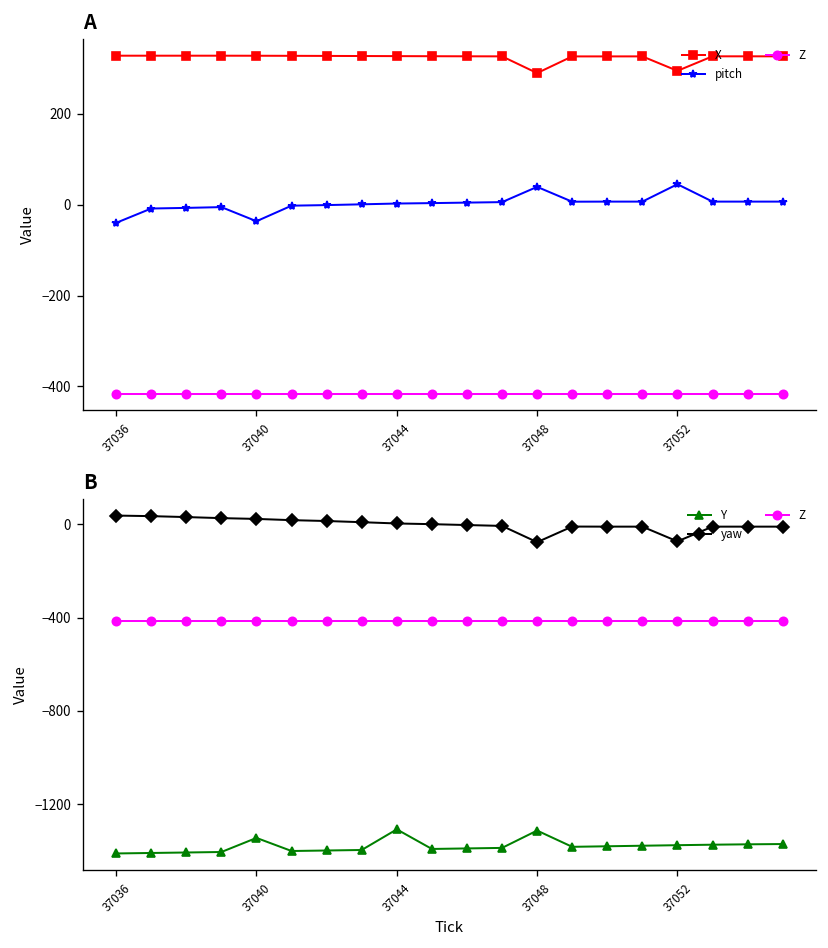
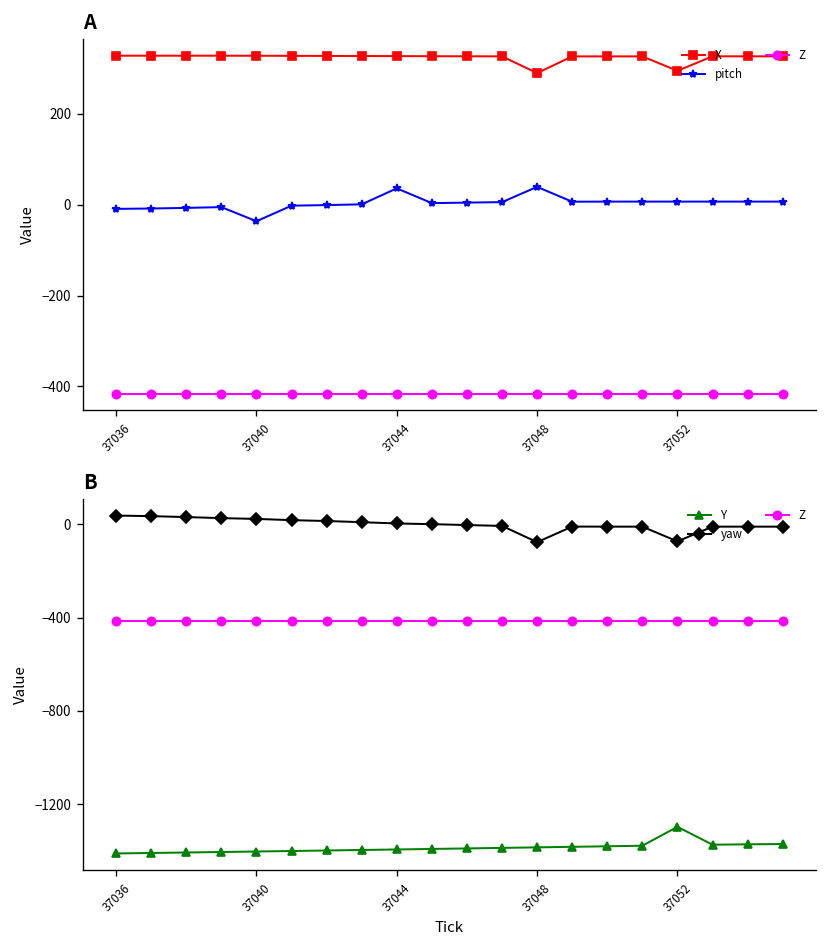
  {
    "A": {
      "X": {
        "37036": 330,
        "37040": 330,
        "37044": 330,
        "37048": 290,
        "37052": 290
      },
      "pitch": {
-       "37036": -40,
+       "37036": -10,
        "37040": -40,
-       "37044": 0,
+       "37044": 40,
        "37048": 40,
-       "37052": 50
+       "37052": 10
      },
      "Z": {
        "37036": -420,
        "37040": -420,
        "37044": -420,
        "37048": -420,
        "37052": -420
      }
    },
    "B": {
      "Y": {
        "37036": -1410,
-       "37040": -1340,
-       "37044": -1310,
-       "37048": -1310,
-       "37052": -1380
+       "37040": -1400,
+       "37044": -1390,
+       "37048": -1390,
+       "37052": -1300
      },
      "yaw": {
        "37036": 40,
        "37040": 20,
        "37044": 0,
        "37048": -80,
        "37052": -70
      },
      "Z": {
        "37036": -420,
        "37040": -420,
        "37044": -420,
        "37048": -420,
        "37052": -420
      }
    }
  }
